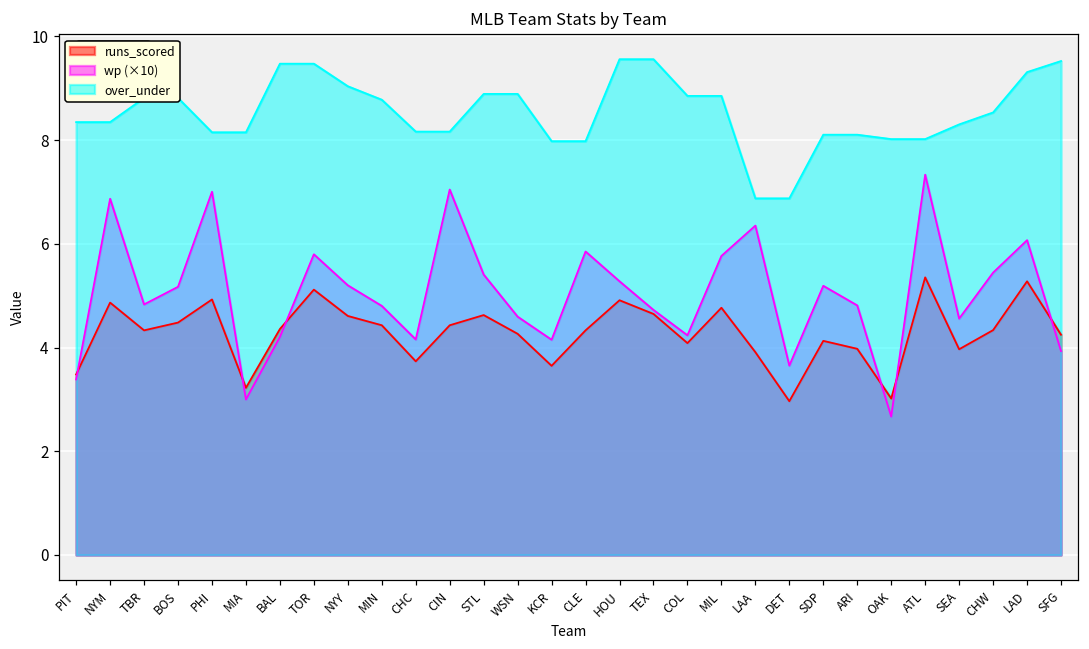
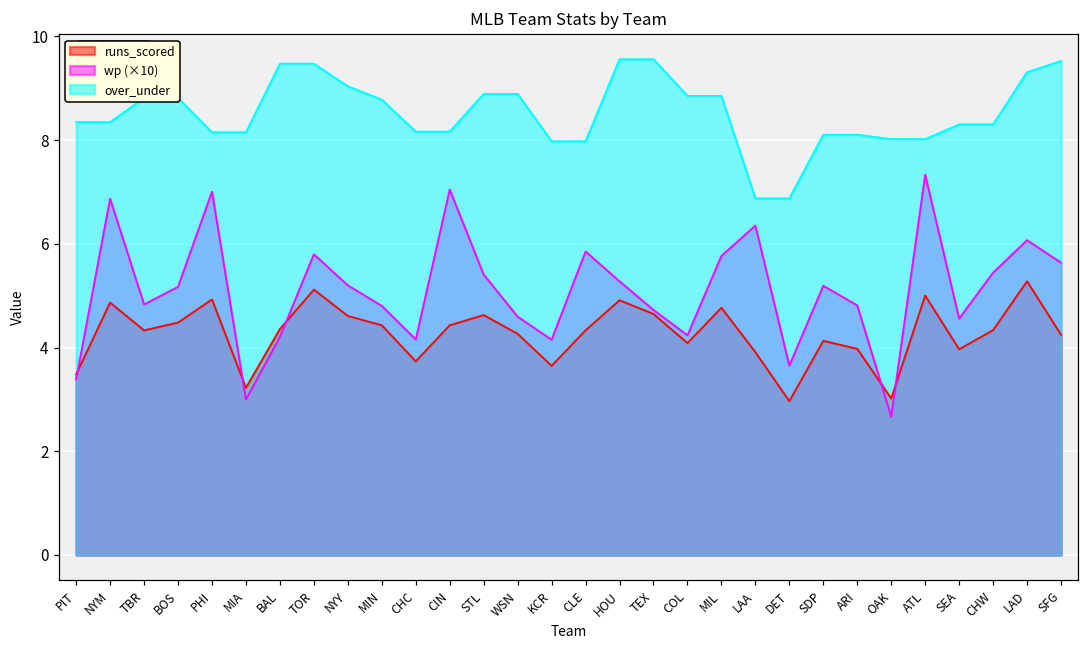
  {
    "runs_scored": {
      "PIT": 3.5,
      "NYM": 4.9,
      "TBR": 4.3,
      "BOS": 4.5,
      "PHI": 4.9,
      "MIA": 3.2,
      "BAL": 4.4,
      "TOR": 5.1,
      "NYY": 4.6,
      "MIN": 4.4,
      "CHC": 3.7,
      "CIN": 4.4,
      "STL": 4.6,
      "WSN": 4.3,
      "KCR": 3.6,
      "CLE": 4.3,
      "HOU": 4.9,
      "TEX": 4.6,
      "COL": 4.1,
      "MIL": 4.8,
      "LAA": 3.9,
      "DET": 3.0,
      "SDP": 4.1,
      "ARI": 4.0,
      "OAK": 3.0,
-     "ATL": 5.4,
+     "ATL": 5.0,
      "SEA": 4.0,
      "CHW": 4.3,
      "LAD": 5.3,
      "SFG": 4.2
    },
    "wp (×10)": {
      "PIT": 3.4,
      "NYM": 6.9,
      "TBR": 4.8,
      "BOS": 5.2,
      "PHI": 7.0,
      "MIA": 3.0,
      "BAL": 4.2,
      "TOR": 5.8,
      "NYY": 5.2,
      "MIN": 4.8,
      "CHC": 4.2,
      "CIN": 7.0,
      "STL": 5.4,
      "WSN": 4.6,
      "KCR": 4.1,
      "CLE": 5.9,
      "HOU": 5.3,
      "TEX": 4.7,
      "COL": 4.2,
      "MIL": 5.8,
      "LAA": 6.3,
      "DET": 3.7,
      "SDP": 5.2,
      "ARI": 4.8,
      "OAK": 2.7,
      "ATL": 7.3,
      "SEA": 4.6,
      "CHW": 5.4,
      "LAD": 6.1,
-     "SFG": 3.9
+     "SFG": 5.6
    },
    "over_under": {
      "PIT": 8.3,
      "NYM": 8.3,
      "TBR": 8.8,
      "BOS": 8.8,
      "PHI": 8.1,
      "MIA": 8.1,
      "BAL": 9.5,
      "TOR": 9.5,
      "NYY": 9.0,
      "MIN": 8.8,
      "CHC": 8.2,
      "CIN": 8.2,
      "STL": 8.9,
      "WSN": 8.9,
      "KCR": 8.0,
      "CLE": 8.0,
      "HOU": 9.6,
      "TEX": 9.6,
      "COL": 8.9,
      "MIL": 8.9,
      "LAA": 6.9,
      "DET": 6.9,
      "SDP": 8.1,
      "ARI": 8.1,
      "OAK": 8.0,
      "ATL": 8.0,
      "SEA": 8.3,
-     "CHW": 8.5,
+     "CHW": 8.3,
      "LAD": 9.3,
      "SFG": 9.5
    }
  }
